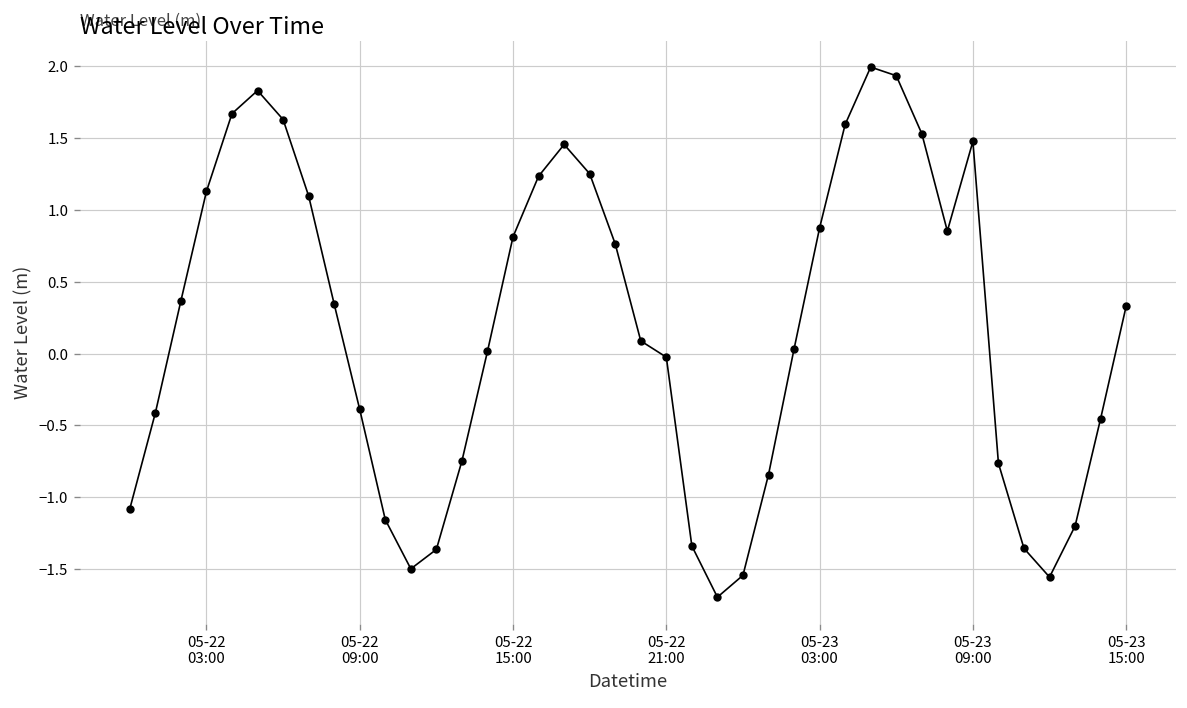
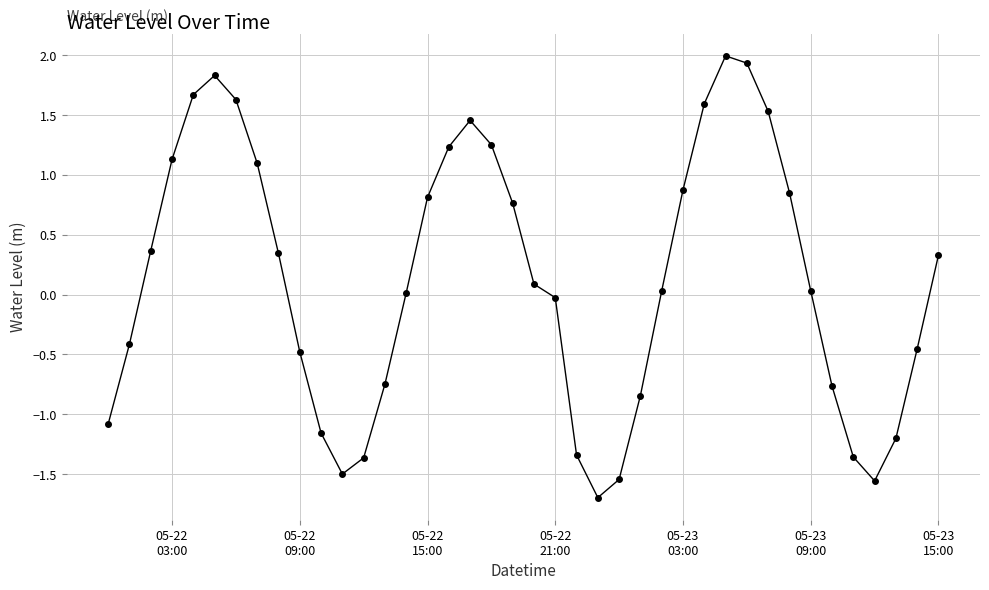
  {
    "05-22 03:00": 1.13,
-   "05-22 09:00": -0.39,
+   "05-22 09:00": -0.48,
    "05-22 15:00": 0.81,
    "05-22 21:00": -0.03,
    "05-23 03:00": 0.87,
-   "05-23 09:00": 1.48,
+   "05-23 09:00": 0.03,
    "05-23 15:00": 0.33
  }
